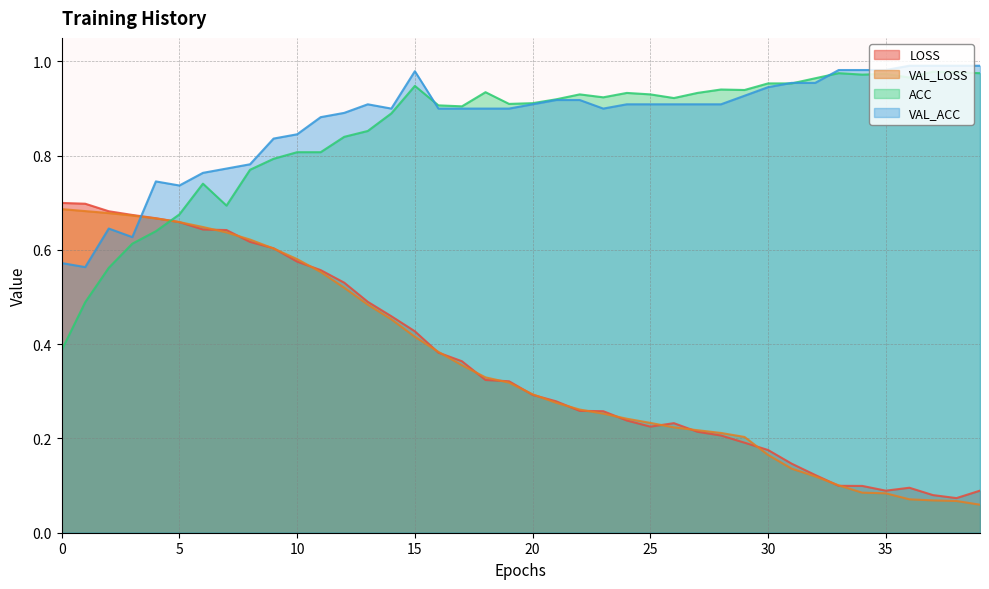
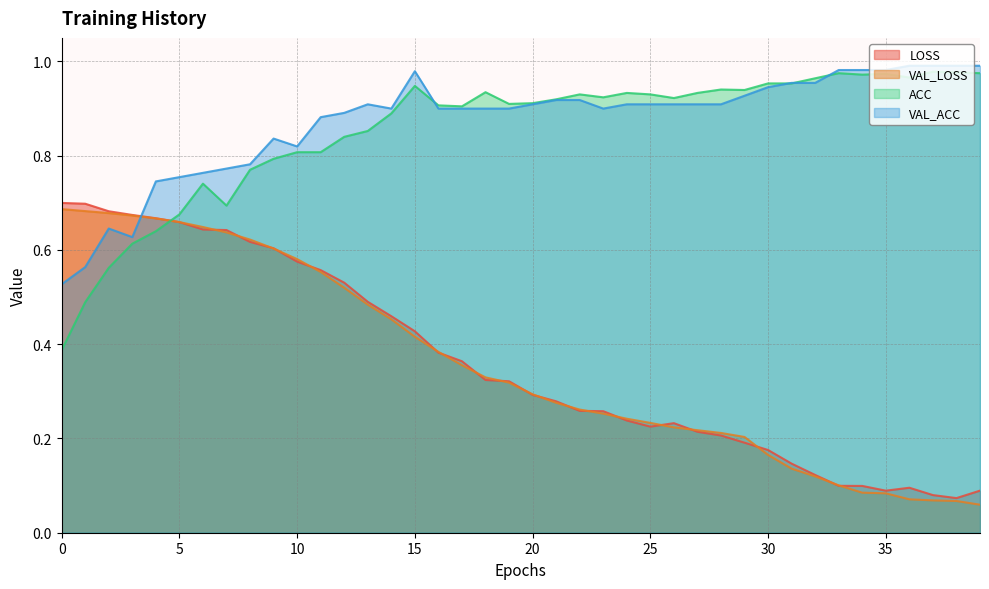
  {
    "ACC": {
      "0": 0.39,
      "5": 0.68,
      "10": 0.81,
      "15": 0.95,
      "25": 0.93,
      "30": 0.95
    },
    "VAL_ACC": {
-     "0": 0.57,
-     "5": 0.74,
-     "10": 0.85,
+     "0": 0.53,
+     "5": 0.75,
+     "10": 0.82,
      "15": 0.98,
      "25": 0.91,
      "30": 0.95
    }
  }
